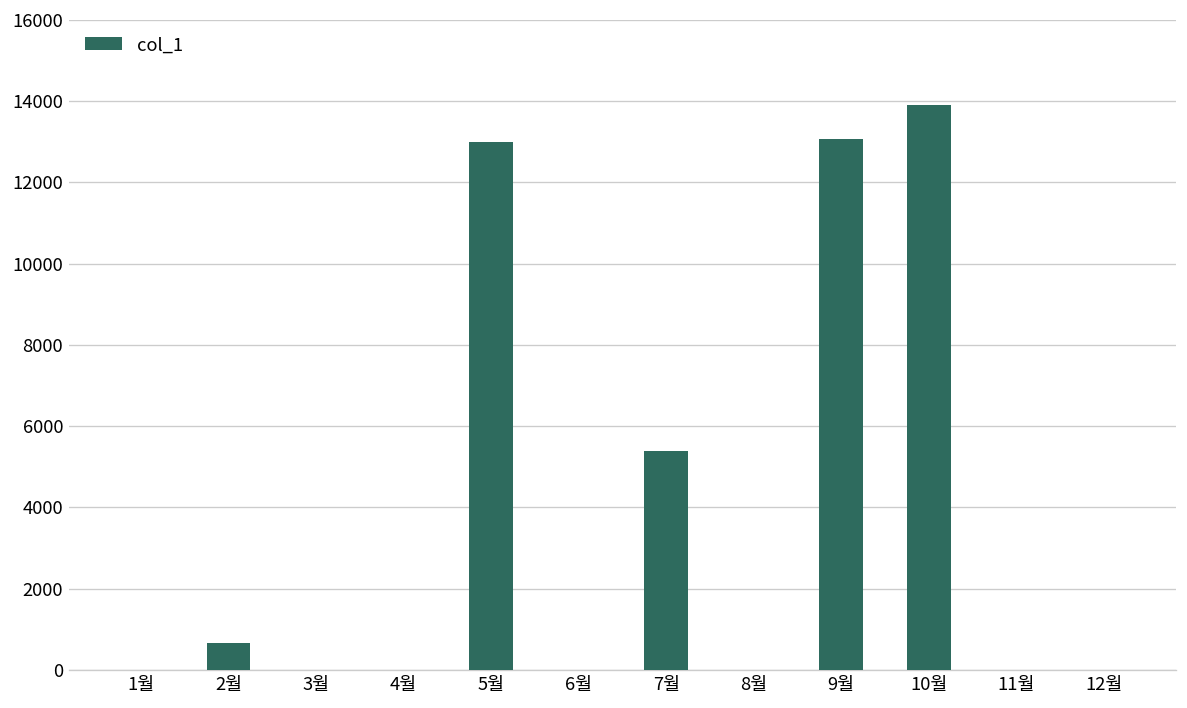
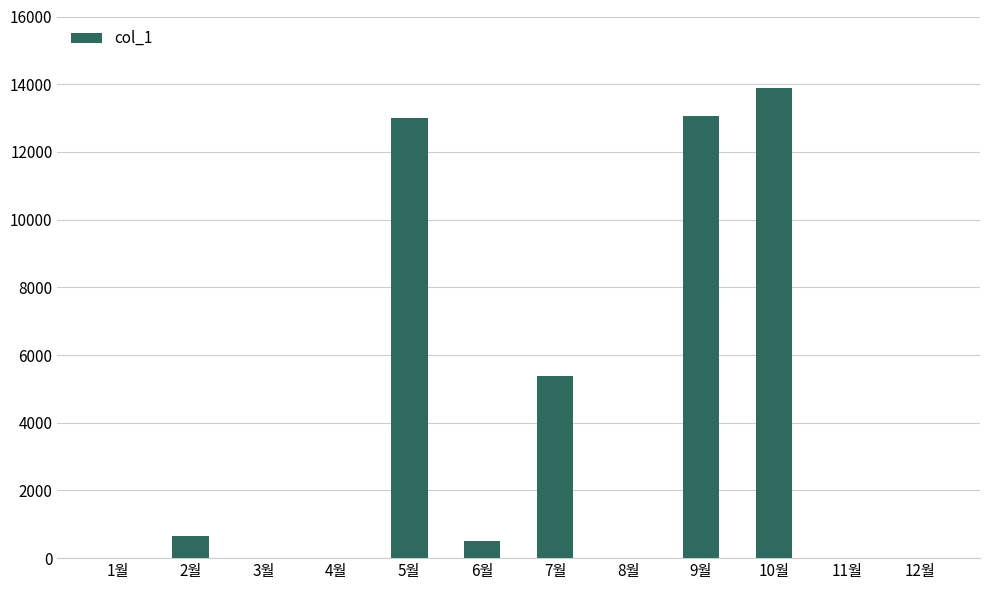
  {
    "1월": 0,
    "2월": 700,
    "3월": 0,
    "4월": 0,
    "5월": 13000,
-   "6월": 0,
+   "6월": 500,
    "7월": 5400,
    "8월": 0,
    "9월": 13100,
    "10월": 13900,
    "11월": 0,
    "12월": 0
  }
